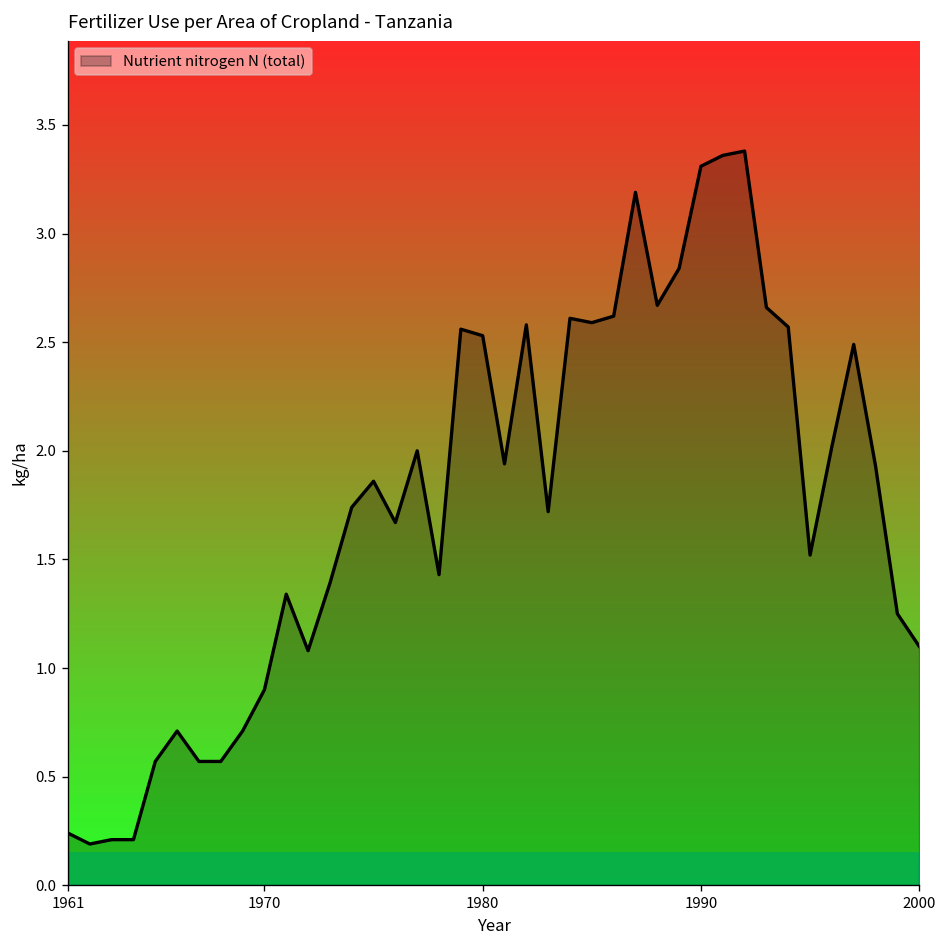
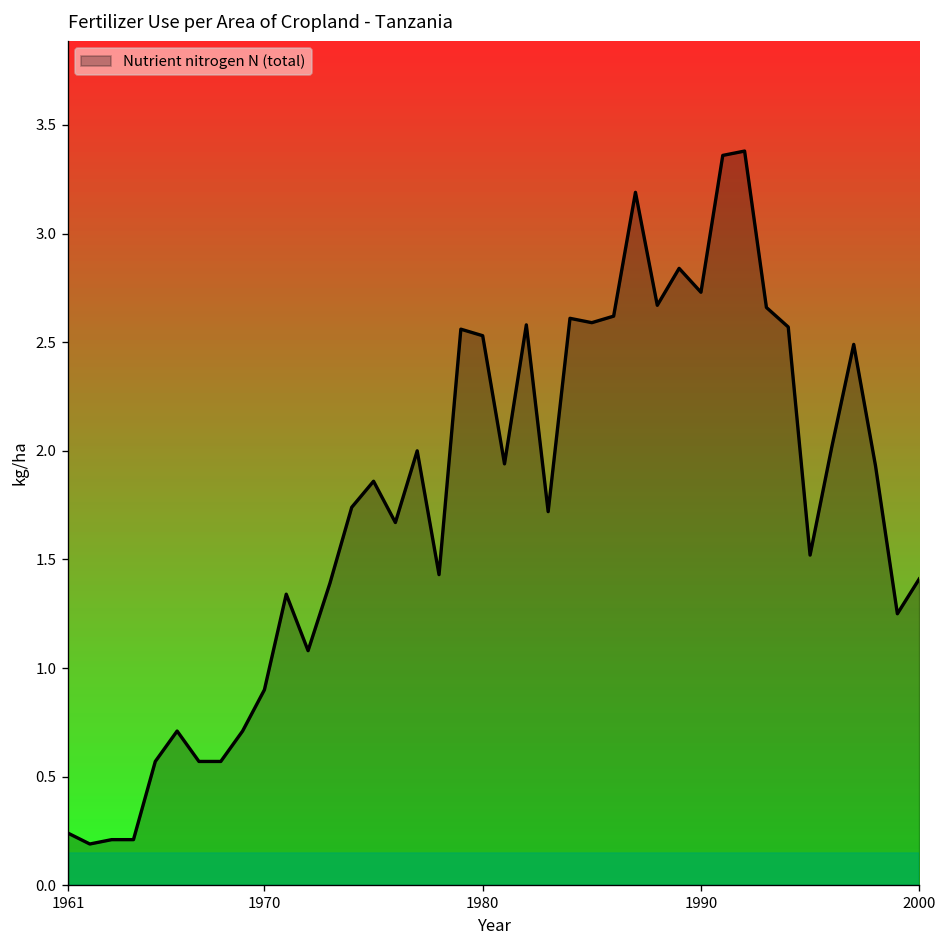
  {
    "1961": 0.24,
    "1970": 0.90,
    "1980": 2.53,
-   "1990": 3.31,
-   "2000": 1.10
+   "1990": 2.73,
+   "2000": 1.41
  }
